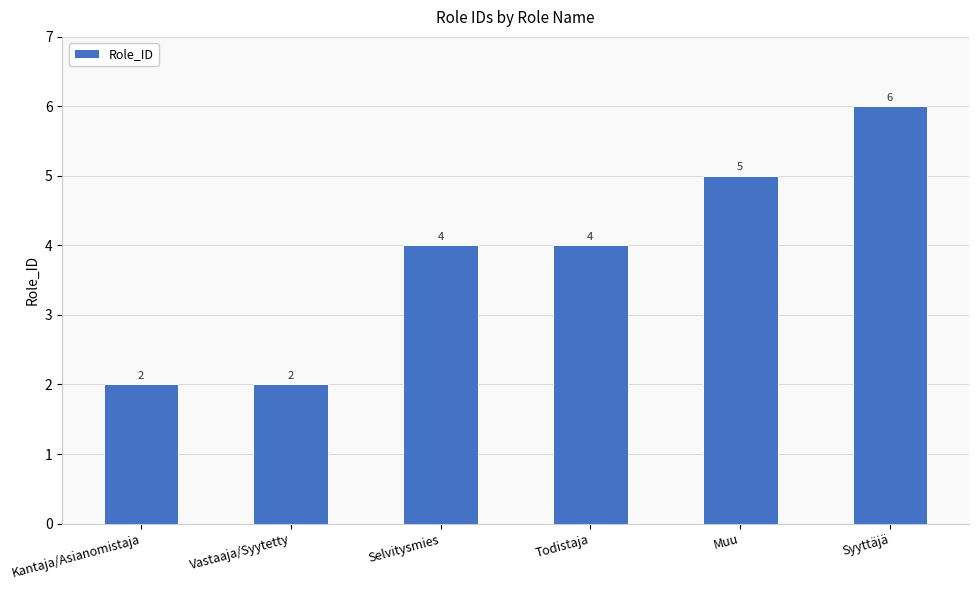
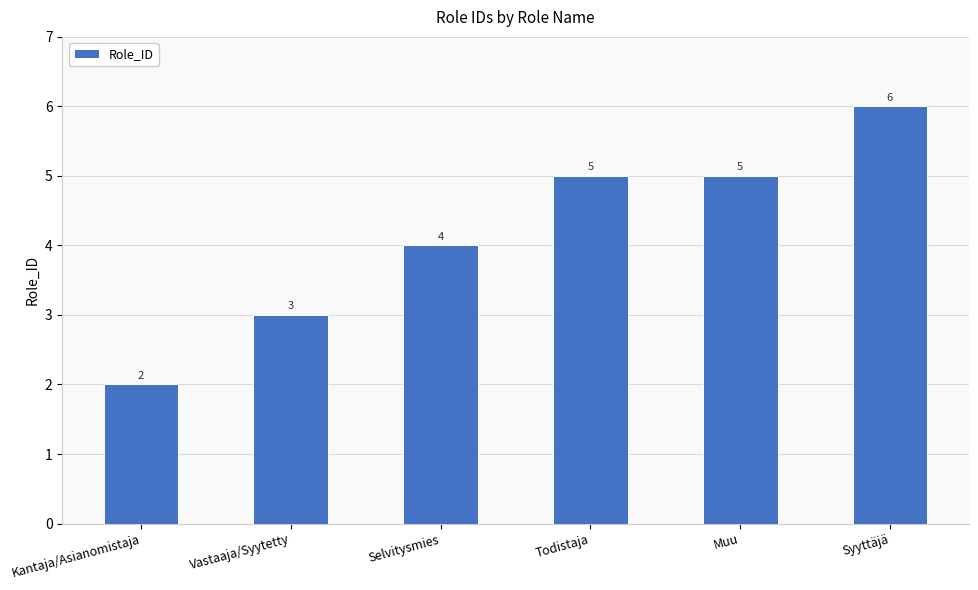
  {
    "Kantaja/Asianomistaja": 2,
-   "Vastaaja/Syytetty": 2,
+   "Vastaaja/Syytetty": 3,
    "Selvitysmies": 4,
-   "Todistaja": 4,
+   "Todistaja": 5,
    "Muu": 5,
    "Syyttäjä": 6
  }
